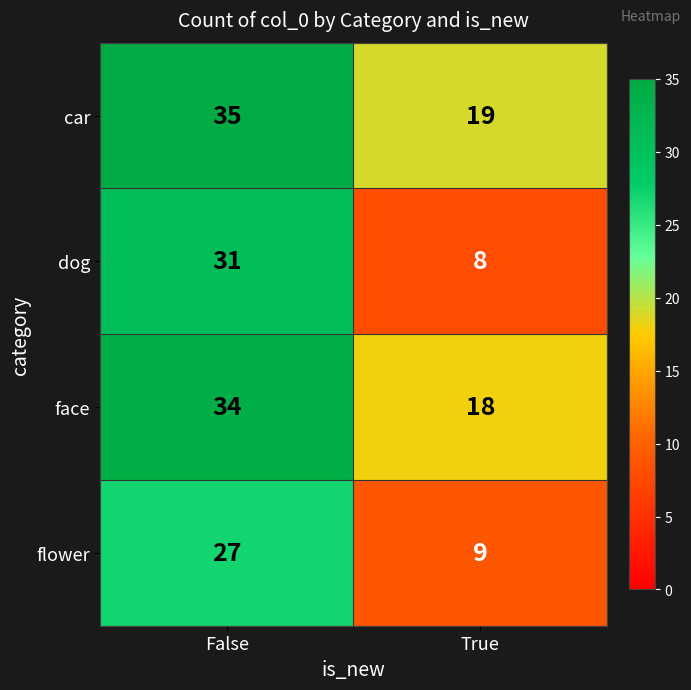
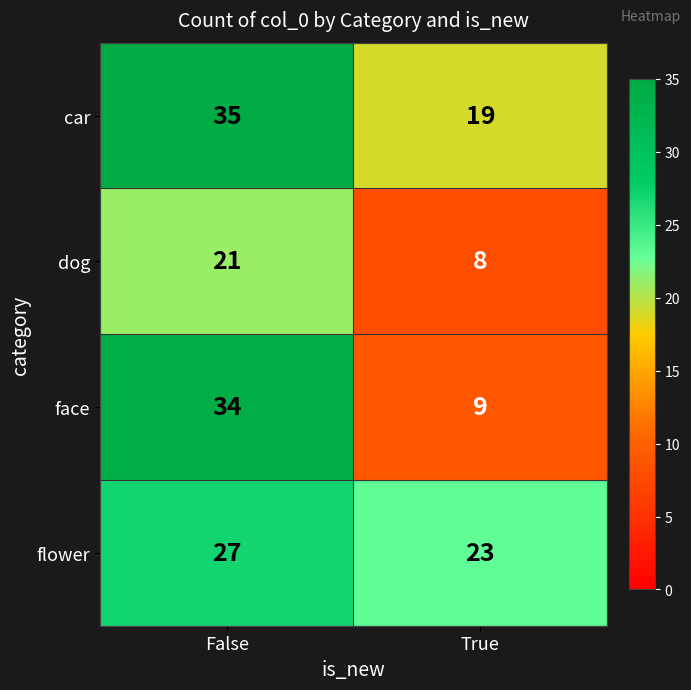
  {
    "car": {
      "False": 35,
      "True": 19
    },
    "dog": {
-     "False": 31,
+     "False": 21,
      "True": 8
    },
    "face": {
      "False": 34,
-     "True": 18
+     "True": 9
    },
    "flower": {
      "False": 27,
-     "True": 9
+     "True": 23
    }
  }
